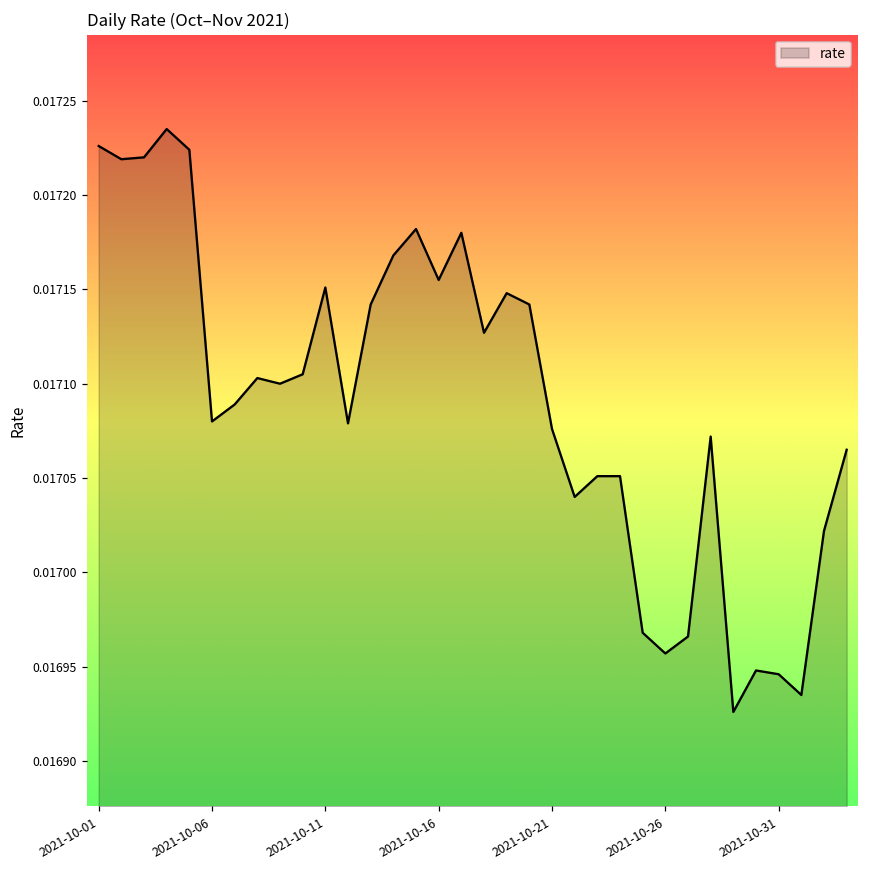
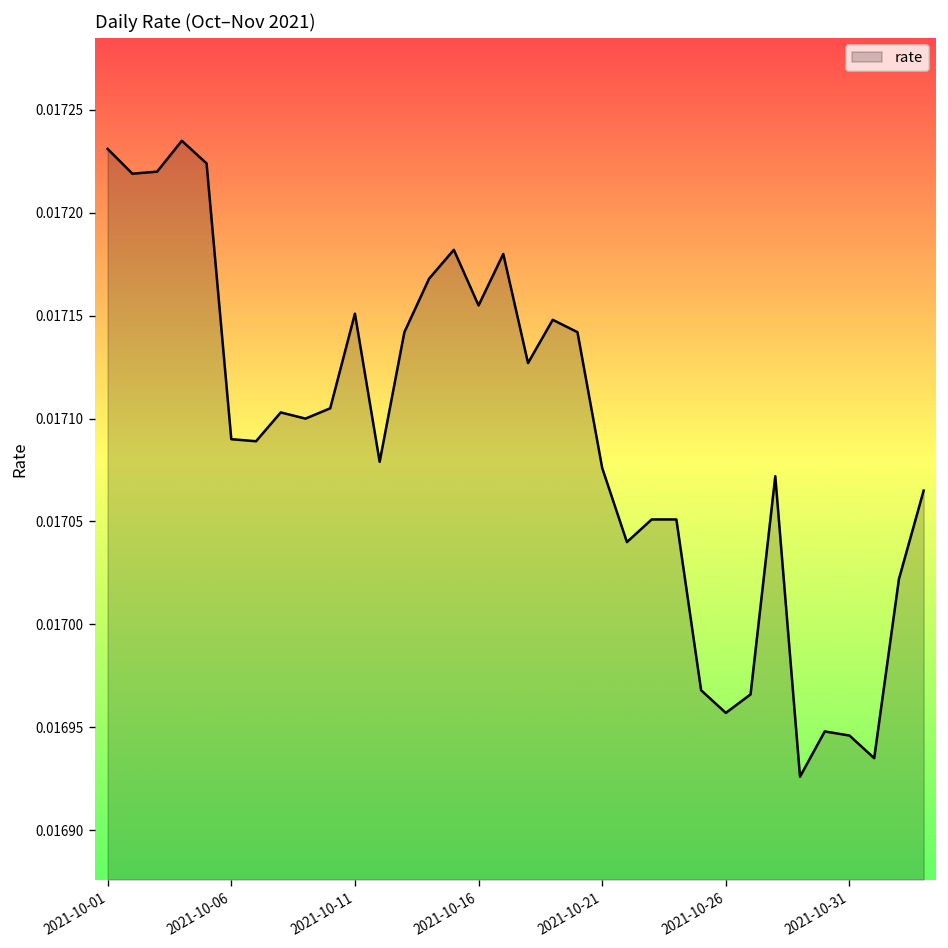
  {
-   "2021-10-01": 0.017226,
-   "2021-10-06": 0.01708,
+   "2021-10-01": 0.017231,
+   "2021-10-06": 0.01709,
    "2021-10-11": 0.017151,
    "2021-10-16": 0.017155,
    "2021-10-21": 0.017076,
    "2021-10-26": 0.016957,
    "2021-10-31": 0.016946
  }
